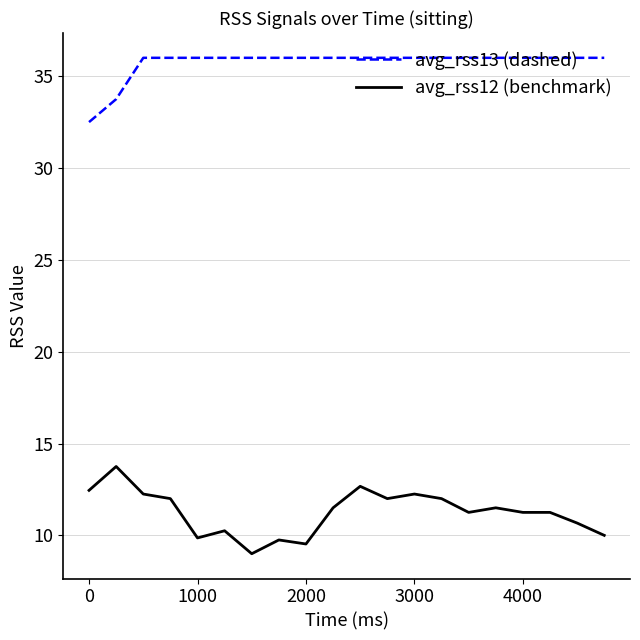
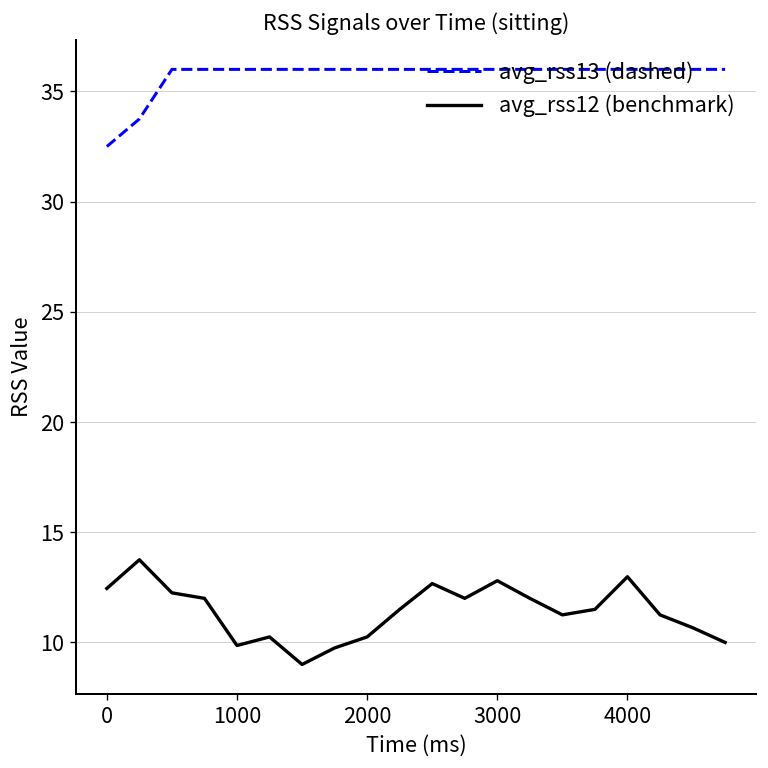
  {
    "avg_rss13 (dashed)": {
      "0": 32.5,
      "1000": 36.0,
      "2000": 36.0,
      "3000": 36.0,
      "4000": 36.0
    },
    "avg_rss12 (benchmark)": {
      "0": 12.5,
      "1000": 9.9,
-     "2000": 9.5,
-     "3000": 12.3,
-     "4000": 11.3
+     "2000": 10.3,
+     "3000": 12.8,
+     "4000": 13.0
    }
  }
